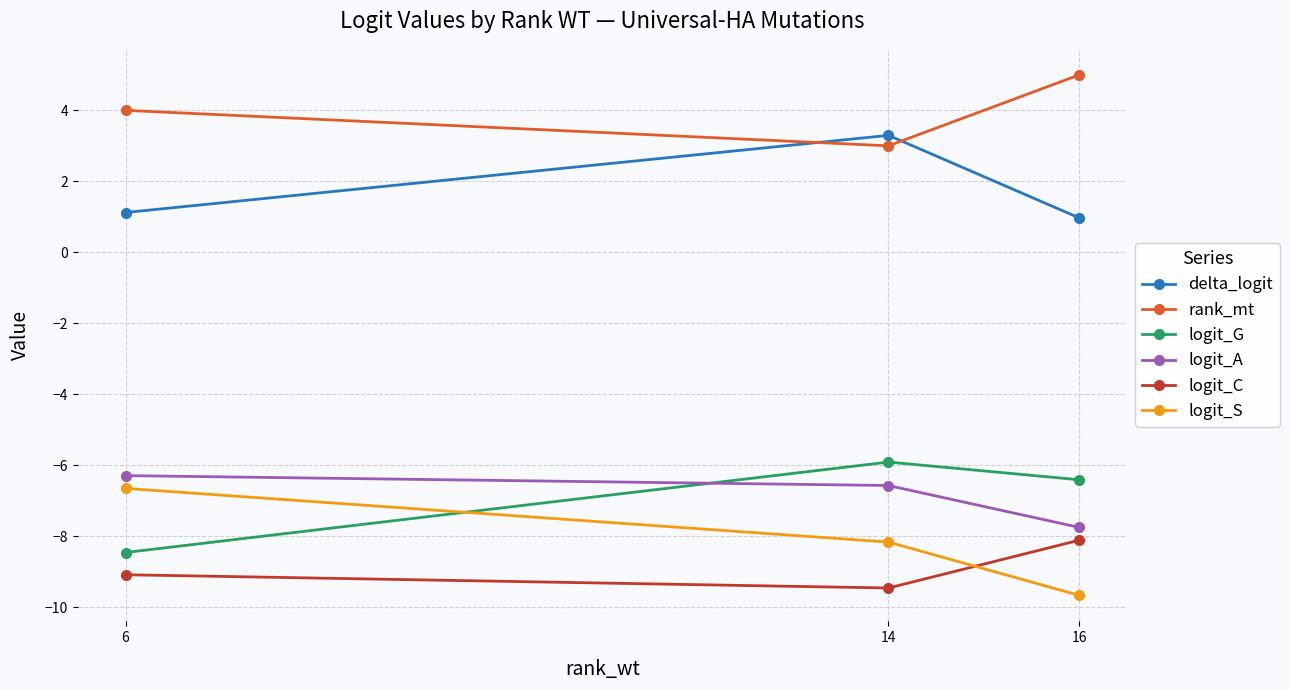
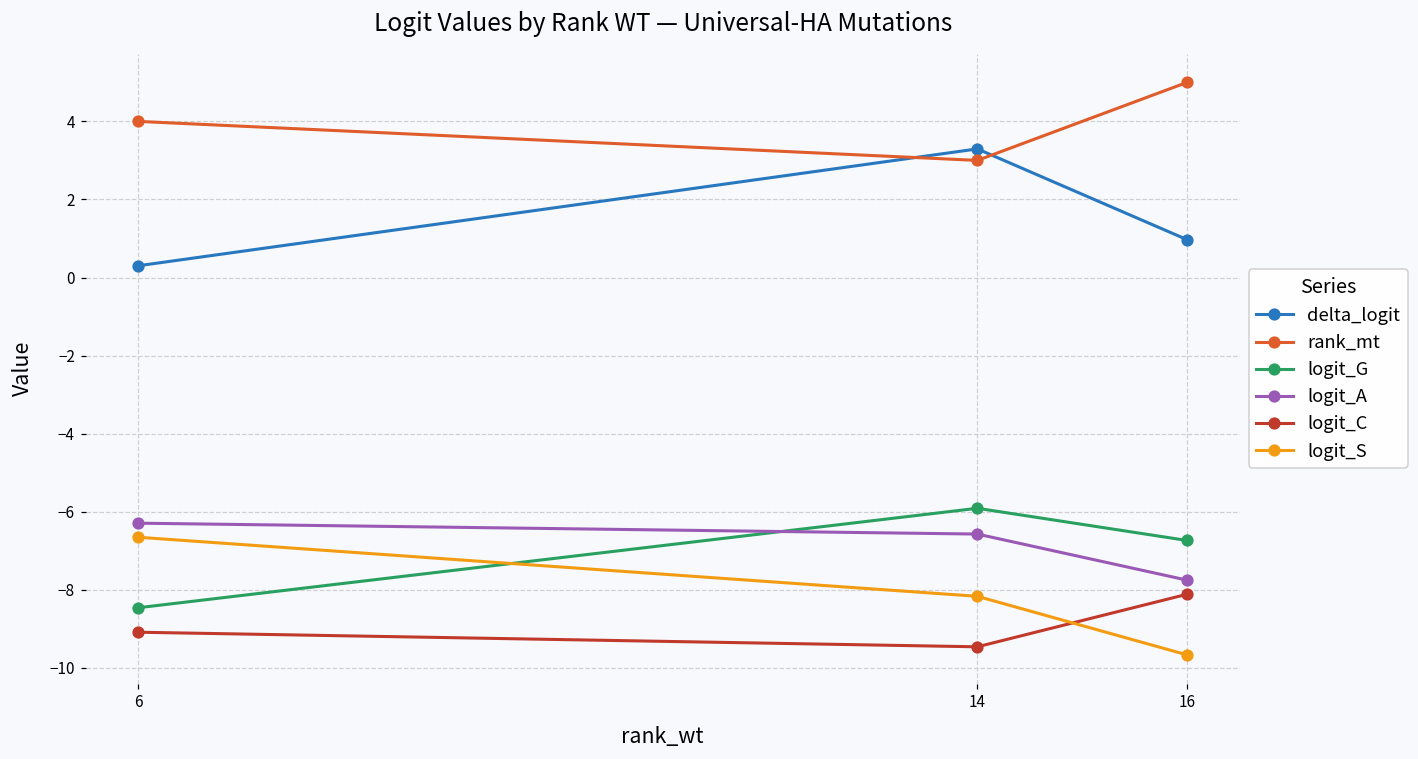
  {
    "delta_logit": {
-     "6": 1.1,
+     "6": 0.3,
      "14": 3.3,
      "16": 1.0
    },
    "logit_G": {
      "6": -8.5,
      "14": -5.9,
-     "16": -6.4
+     "16": -6.7
    },
    "logit_A": {
      "6": -6.3,
      "14": -6.6,
      "16": -7.8
    },
    "logit_S": {
      "6": -6.7,
      "14": -8.2,
      "16": -9.7
    }
  }
